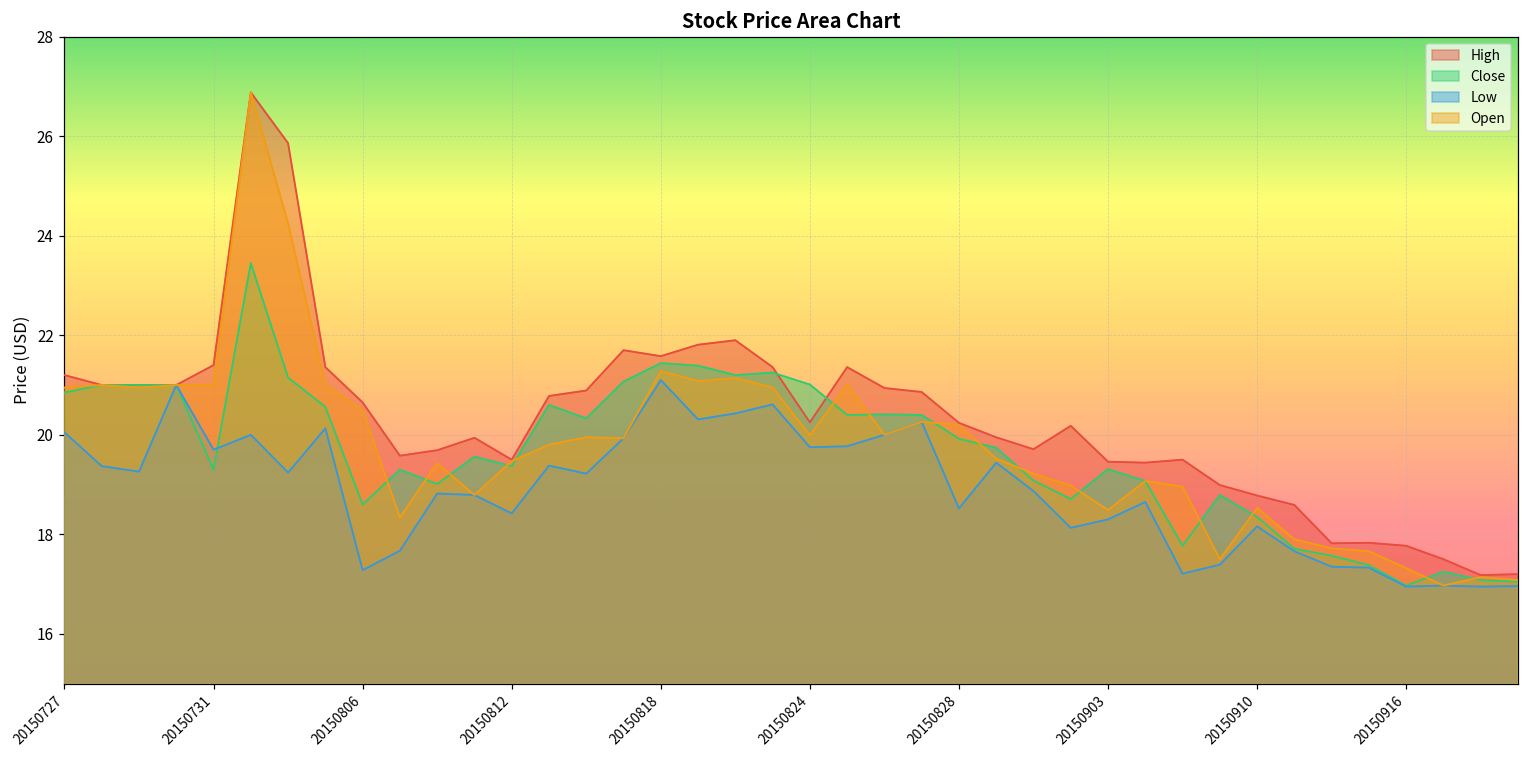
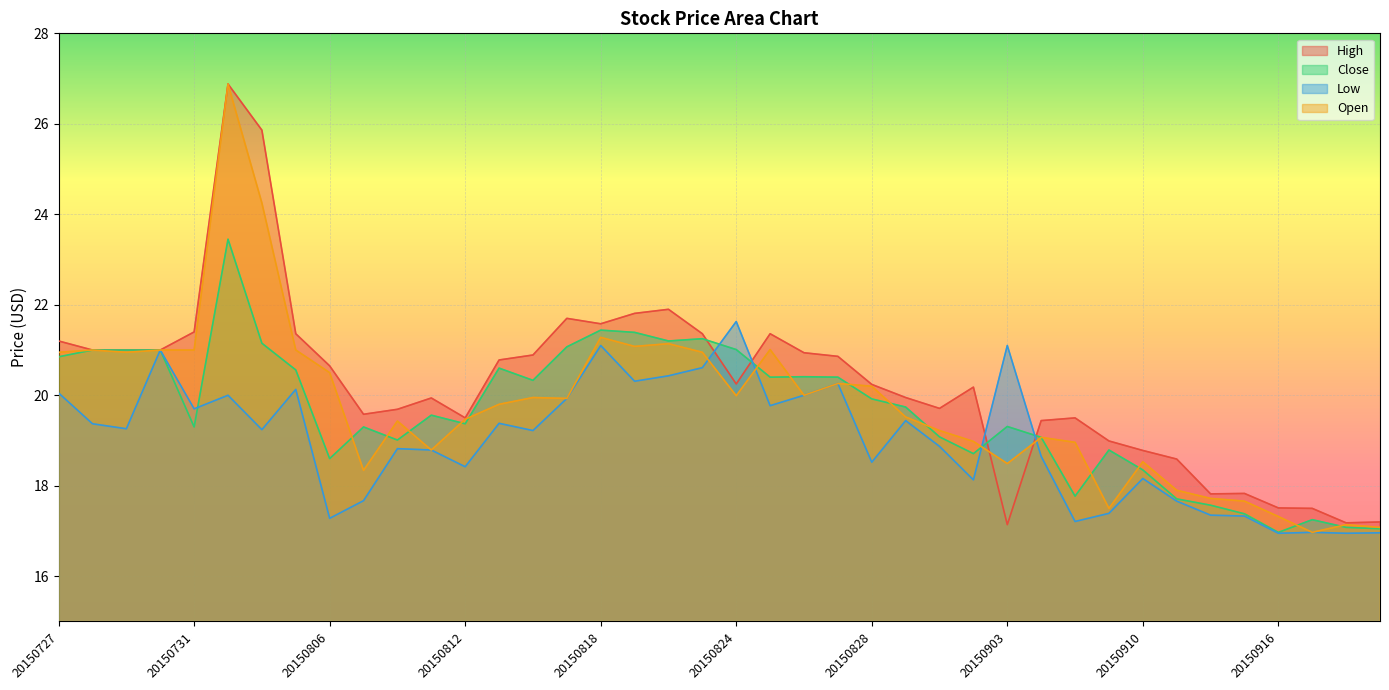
  {
    "High": {
      "20150727": 21.2,
      "20150731": 21.4,
      "20150806": 20.7,
      "20150818": 21.6,
      "20150824": 20.3,
-     "20150903": 19.5,
+     "20150903": 17.1,
      "20150910": 18.8,
-     "20150916": 17.8
+     "20150916": 17.5
    },
    "Close": {
      "20150727": 20.9,
      "20150731": 19.3,
      "20150806": 18.6,
      "20150812": 19.4,
      "20150818": 21.4,
      "20150824": 21.0,
      "20150828": 19.9,
      "20150903": 19.3,
      "20150910": 18.4
    },
    "Low": {
      "20150727": 20.1,
      "20150731": 19.7,
      "20150806": 17.3,
      "20150812": 18.4,
      "20150818": 21.1,
-     "20150824": 19.8,
+     "20150824": 21.6,
      "20150828": 18.5,
-     "20150903": 18.3,
+     "20150903": 21.1,
      "20150910": 18.2
    },
    "Open": {
      "20150727": 21.0,
      "20150731": 21.0,
      "20150806": 20.5,
      "20150818": 21.3,
      "20150824": 20.0,
      "20150903": 18.5,
      "20150910": 18.5,
      "20150916": 17.3
    }
  }
